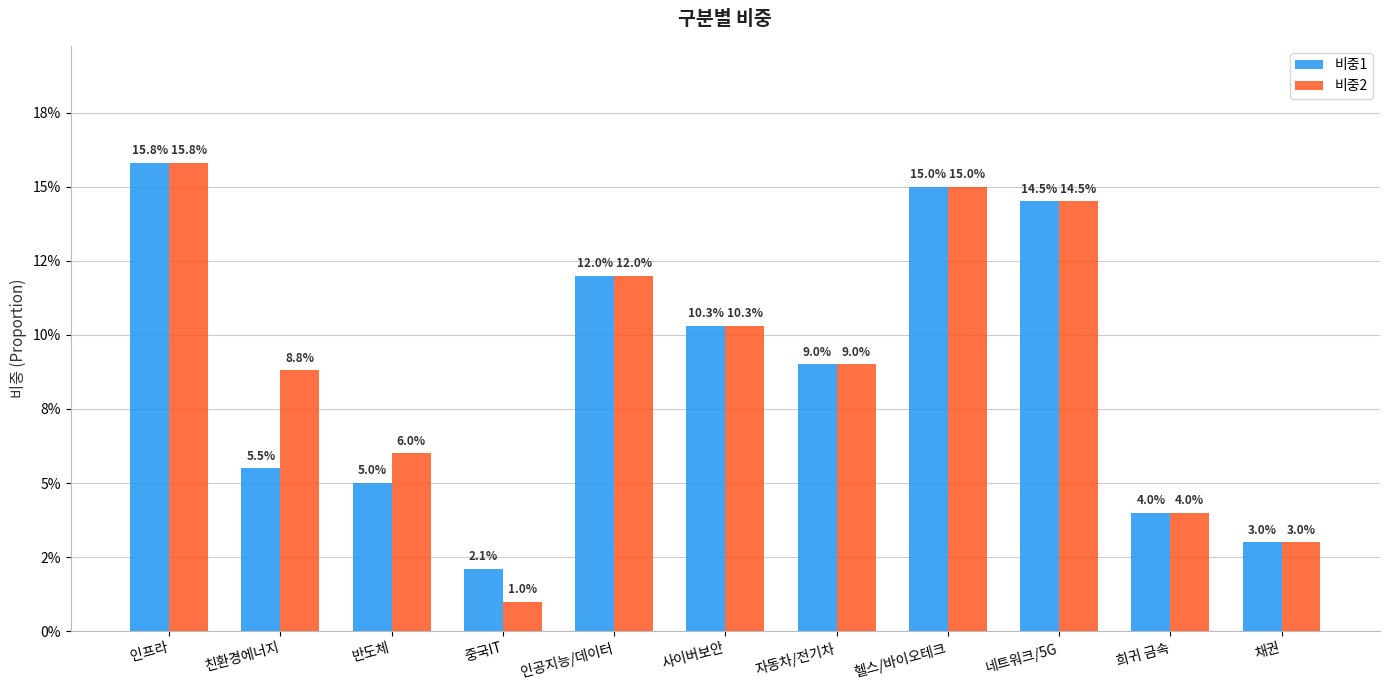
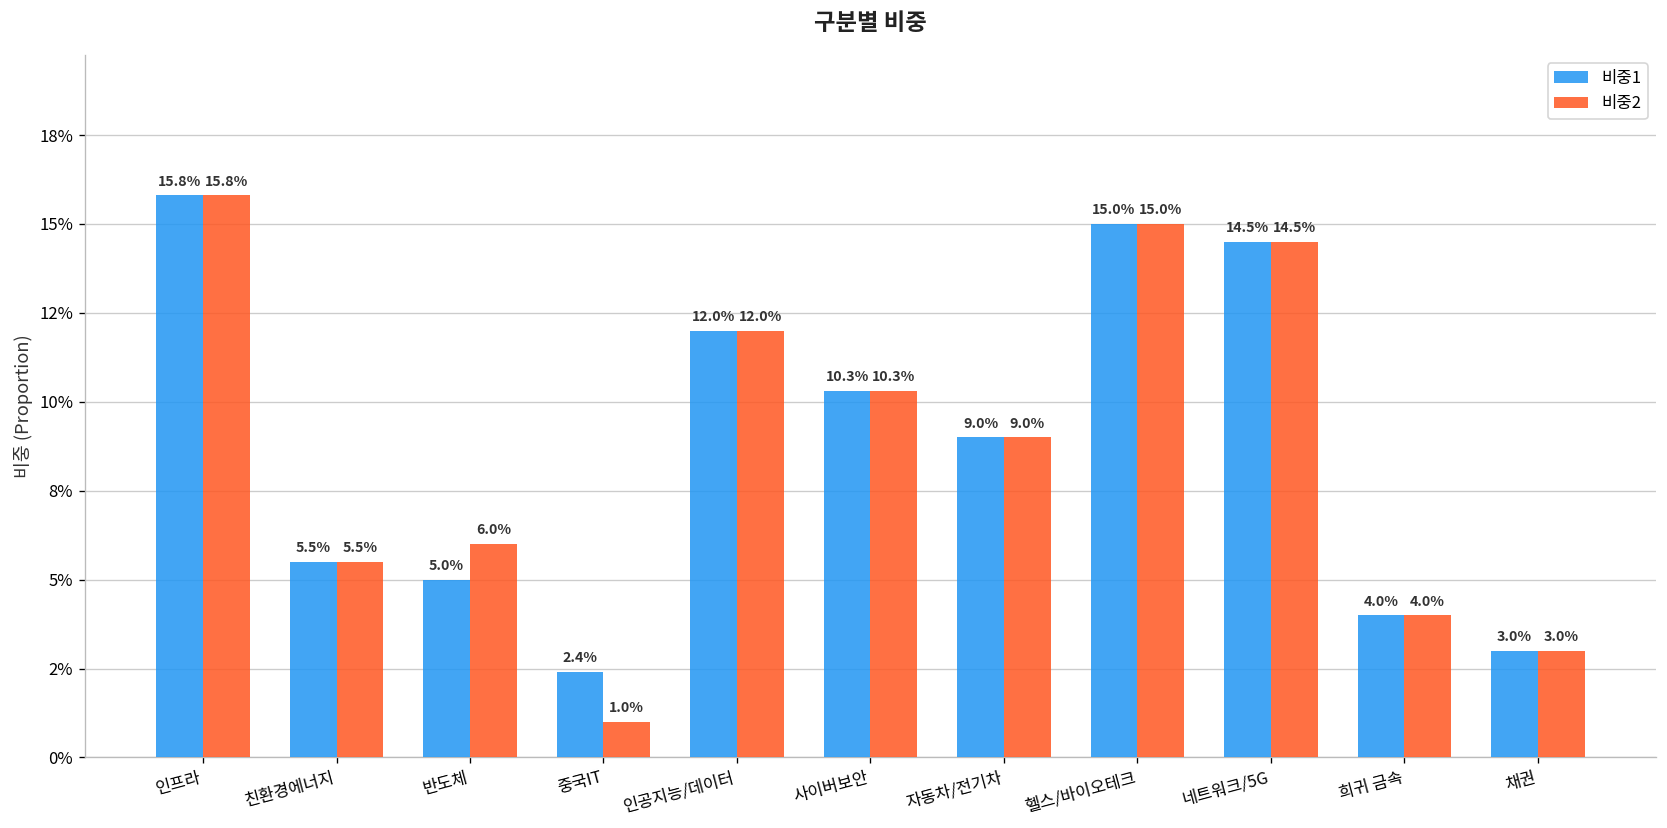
  {
    "비중1": {
      "인프라": "15.8%",
      "친환경에너지": "5.5%",
      "반도체": "5.0%",
-     "중국IT": "2.1%",
+     "중국IT": "2.4%",
      "인공지능/데이터": "12.0%",
      "사이버보안": "10.3%",
      "자동차/전기차": "9.0%",
      "헬스/바이오테크": "15.0%",
      "네트워크/5G": "14.5%",
      "희귀 금속": "4.0%",
      "채권": "3.0%"
    },
    "비중2": {
      "인프라": "15.8%",
-     "친환경에너지": "8.8%",
+     "친환경에너지": "5.5%",
      "반도체": "6.0%",
      "중국IT": "1.0%",
      "인공지능/데이터": "12.0%",
      "사이버보안": "10.3%",
      "자동차/전기차": "9.0%",
      "헬스/바이오테크": "15.0%",
      "네트워크/5G": "14.5%",
      "희귀 금속": "4.0%",
      "채권": "3.0%"
    }
  }
